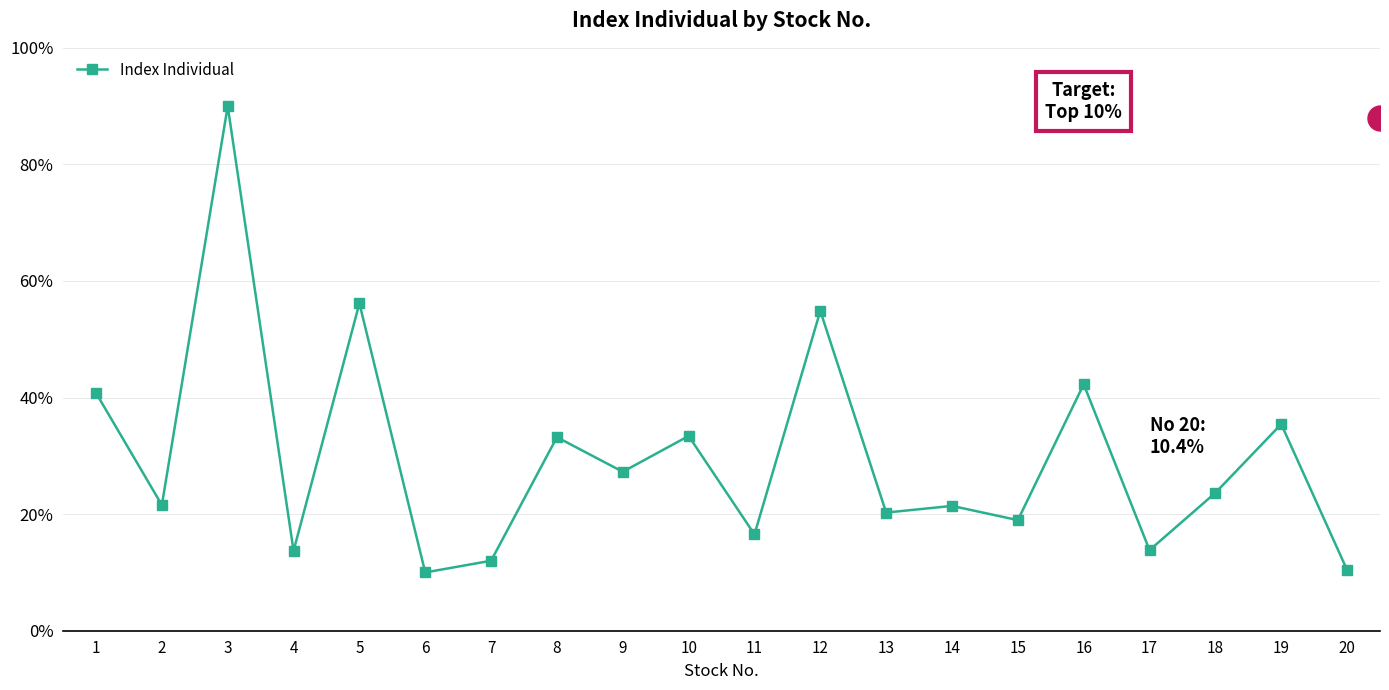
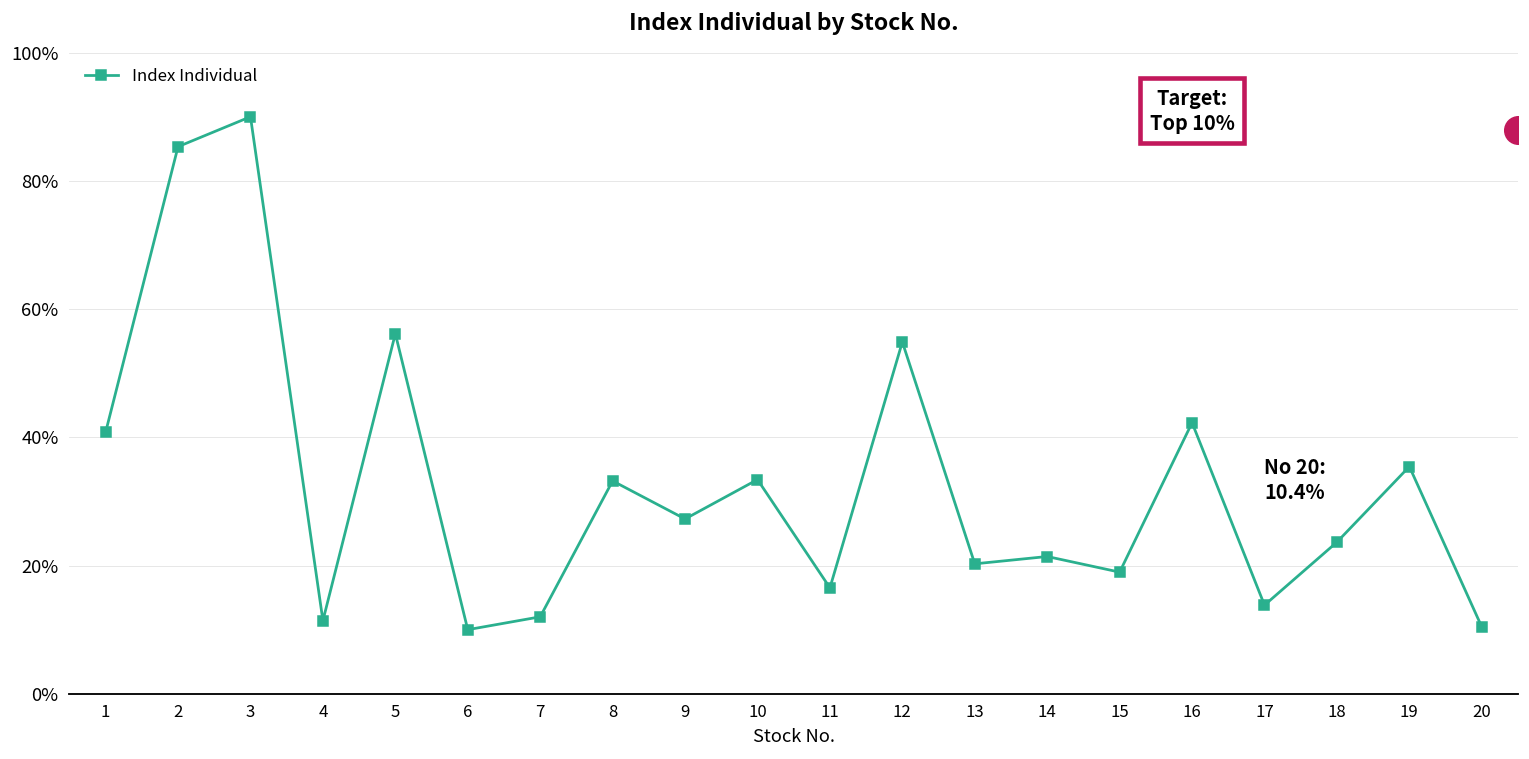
  {
    "Index Individual": {
      "1": "41%",
-     "2": "22%",
+     "2": "85%",
      "3": "90%",
-     "4": "14%",
+     "4": "11%",
      "5": "56%",
      "6": "10%",
      "7": "12%",
      "8": "33%",
      "9": "27%",
      "10": "33%",
      "11": "17%",
      "12": "55%",
      "13": "20%",
      "14": "21%",
      "15": "19%",
      "16": "42%",
      "17": "14%",
      "18": "24%",
      "19": "35%",
      "20": "10%"
    }
  }
